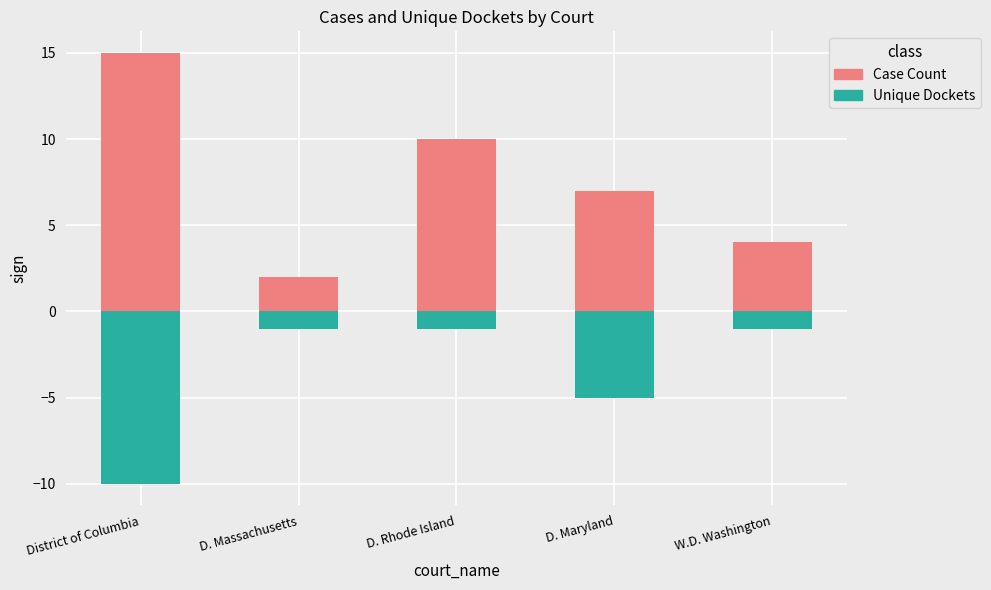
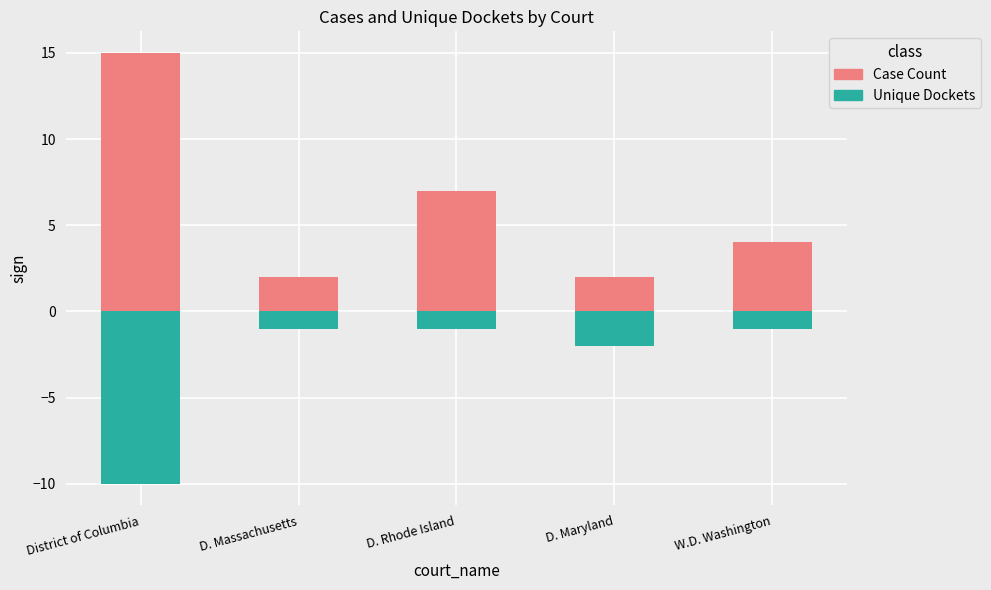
  {
    "Case Count": {
      "District of Columbia": 15,
      "D. Massachusetts": 2,
-     "D. Rhode Island": 10,
-     "D. Maryland": 7,
+     "D. Rhode Island": 7,
+     "D. Maryland": 2,
      "W.D. Washington": 4
    },
    "Unique Dockets": {
      "District of Columbia": -10.0,
      "D. Massachusetts": -1.0,
      "D. Rhode Island": -1.0,
-     "D. Maryland": -5.0,
+     "D. Maryland": -2.0,
      "W.D. Washington": -1.0
    }
  }
